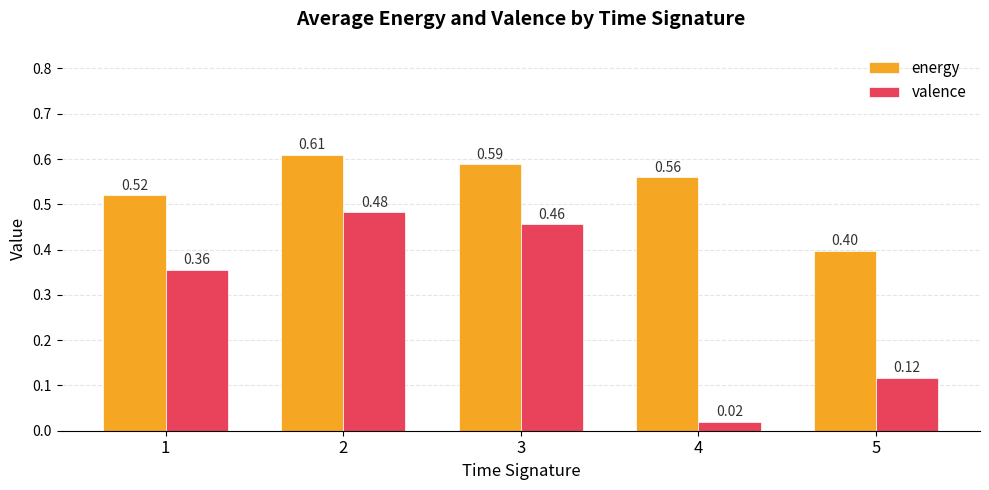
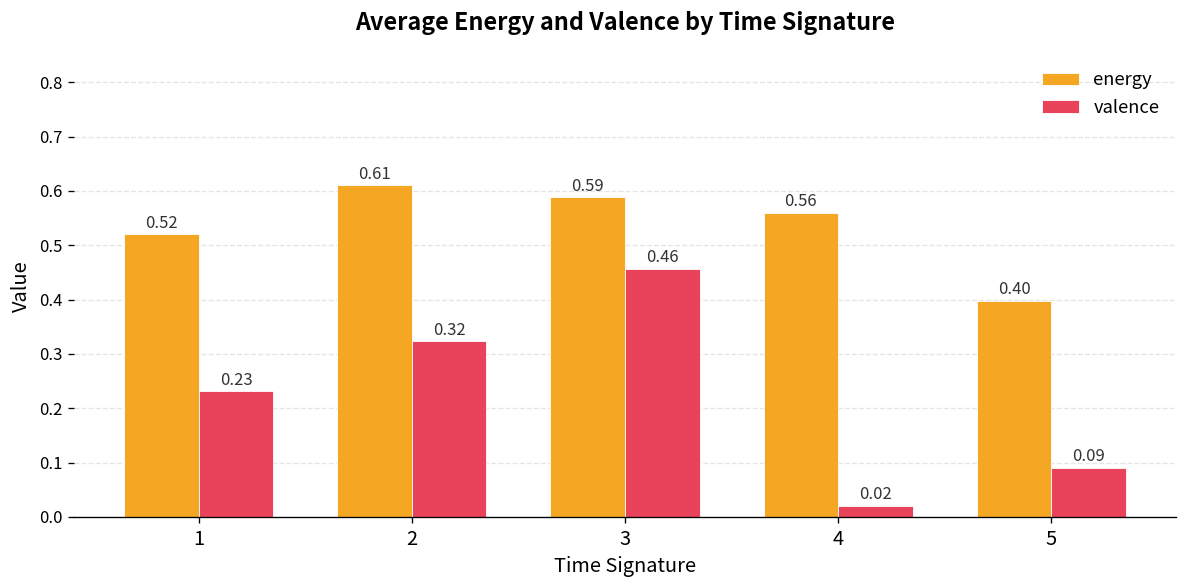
  {
    "energy": {
      "1": 0.52,
      "2": 0.61,
      "3": 0.59,
      "4": 0.56,
      "5": 0.40
    },
    "valence": {
-     "1": 0.36,
-     "2": 0.48,
+     "1": 0.23,
+     "2": 0.32,
      "3": 0.46,
      "4": 0.02,
-     "5": 0.12
+     "5": 0.09
    }
  }
